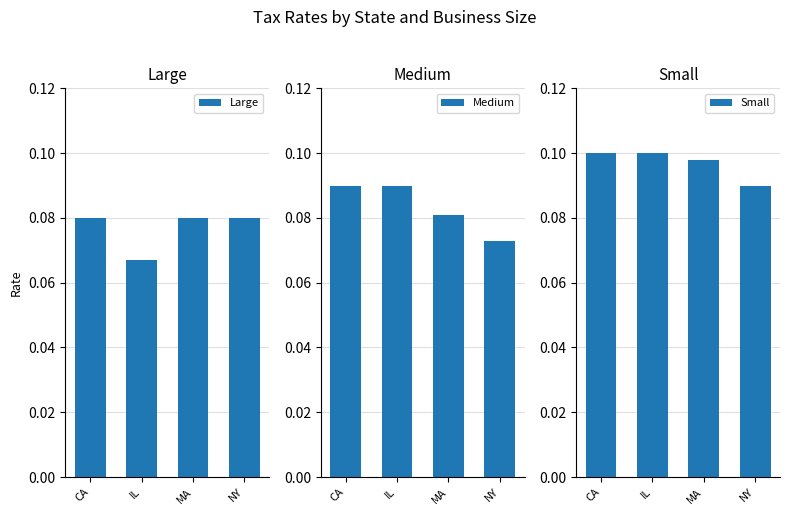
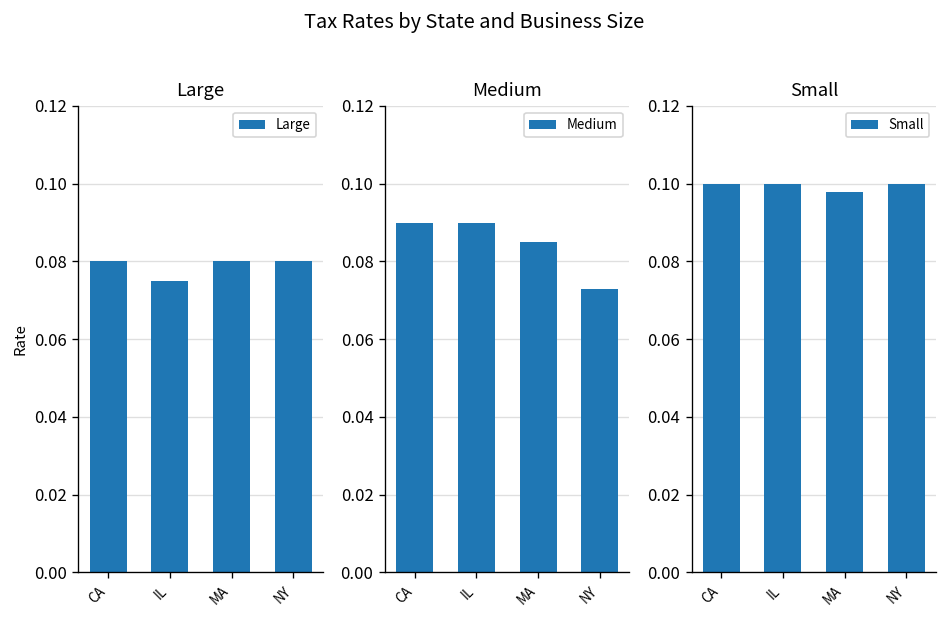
  {
    "Large": {
      "CA": 0.080,
-     "IL": 0.067,
+     "IL": 0.075,
      "MA": 0.080,
      "NY": 0.080
    },
    "Medium": {
      "CA": 0.090,
      "IL": 0.090,
-     "MA": 0.081,
+     "MA": 0.085,
      "NY": 0.073
    },
    "Small": {
      "CA": 0.10,
      "IL": 0.10,
      "MA": 0.098,
-     "NY": 0.09
+     "NY": 0.10
    }
  }
